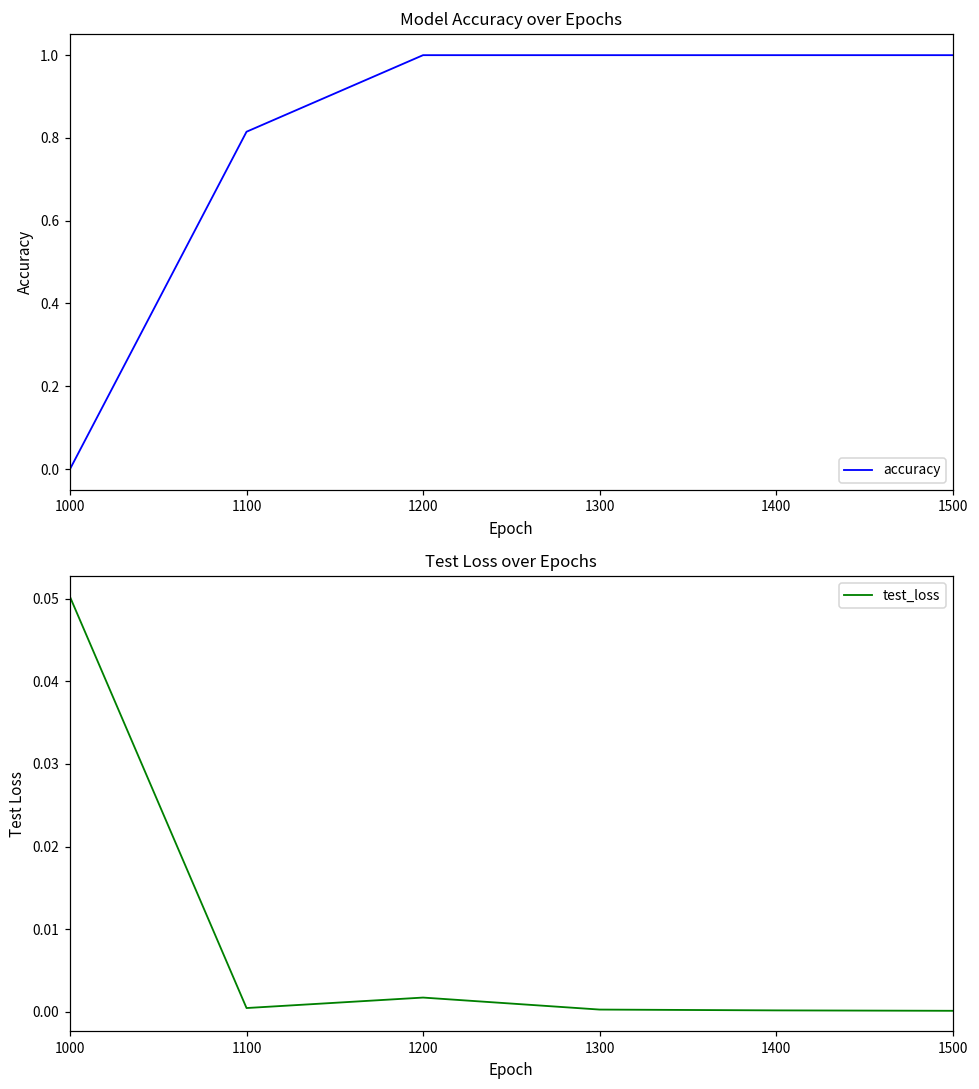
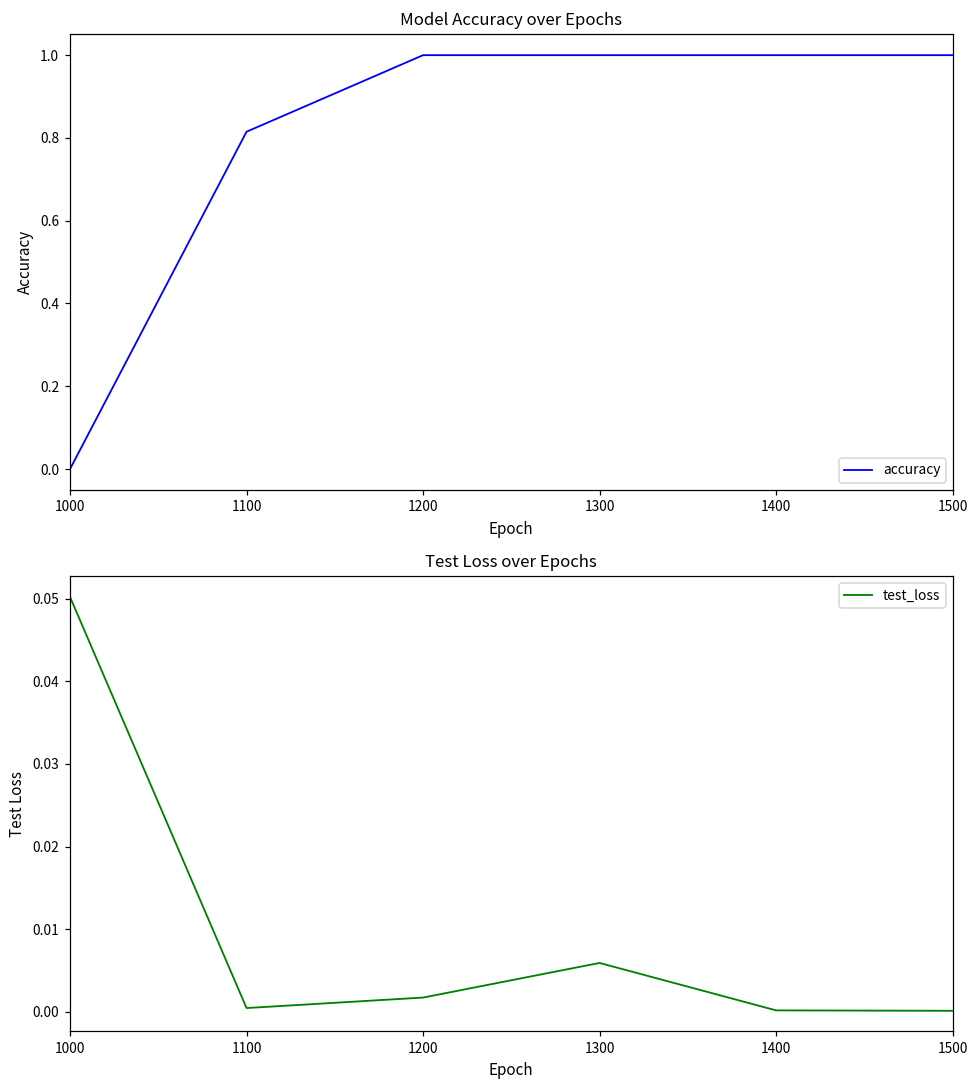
  {
    "Model Accuracy over Epochs": {
      "1000": 0.00,
      "1100": 0.82,
      "1200": 1.00,
      "1300": 1.00,
      "1400": 1.00,
      "1500": 1.00
    },
    "Test Loss over Epochs": {
      "1000": 0.050,
      "1100": 0.000,
      "1200": 0.002,
-     "1300": 0.000,
+     "1300": 0.006,
      "1400": 0.000,
      "1500": 0.000
    }
  }
